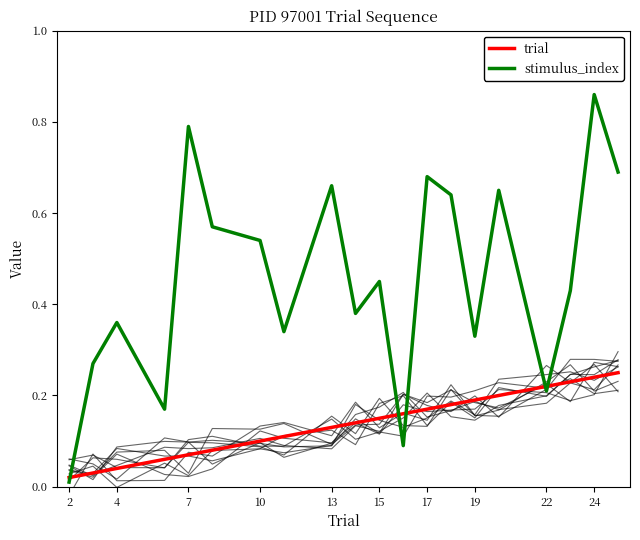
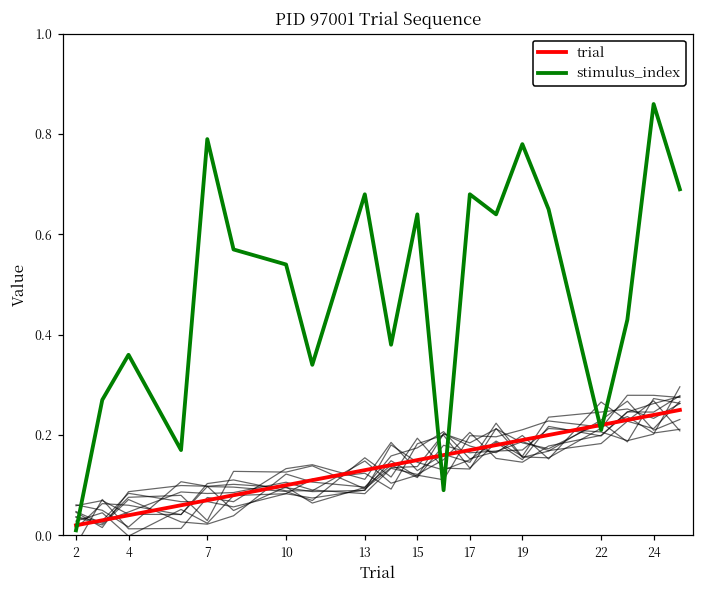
  {
    "trial": {
      "13": 0.13,
      "24": 0.24
    },
    "stimulus_index": {
      "4": 0.36,
      "7": 0.79,
      "10": 0.54,
-     "13": 0.66,
-     "15": 0.45,
+     "13": 0.68,
+     "15": 0.64,
      "17": 0.68,
-     "19": 0.33,
+     "19": 0.78,
      "24": 0.86
    }
  }
